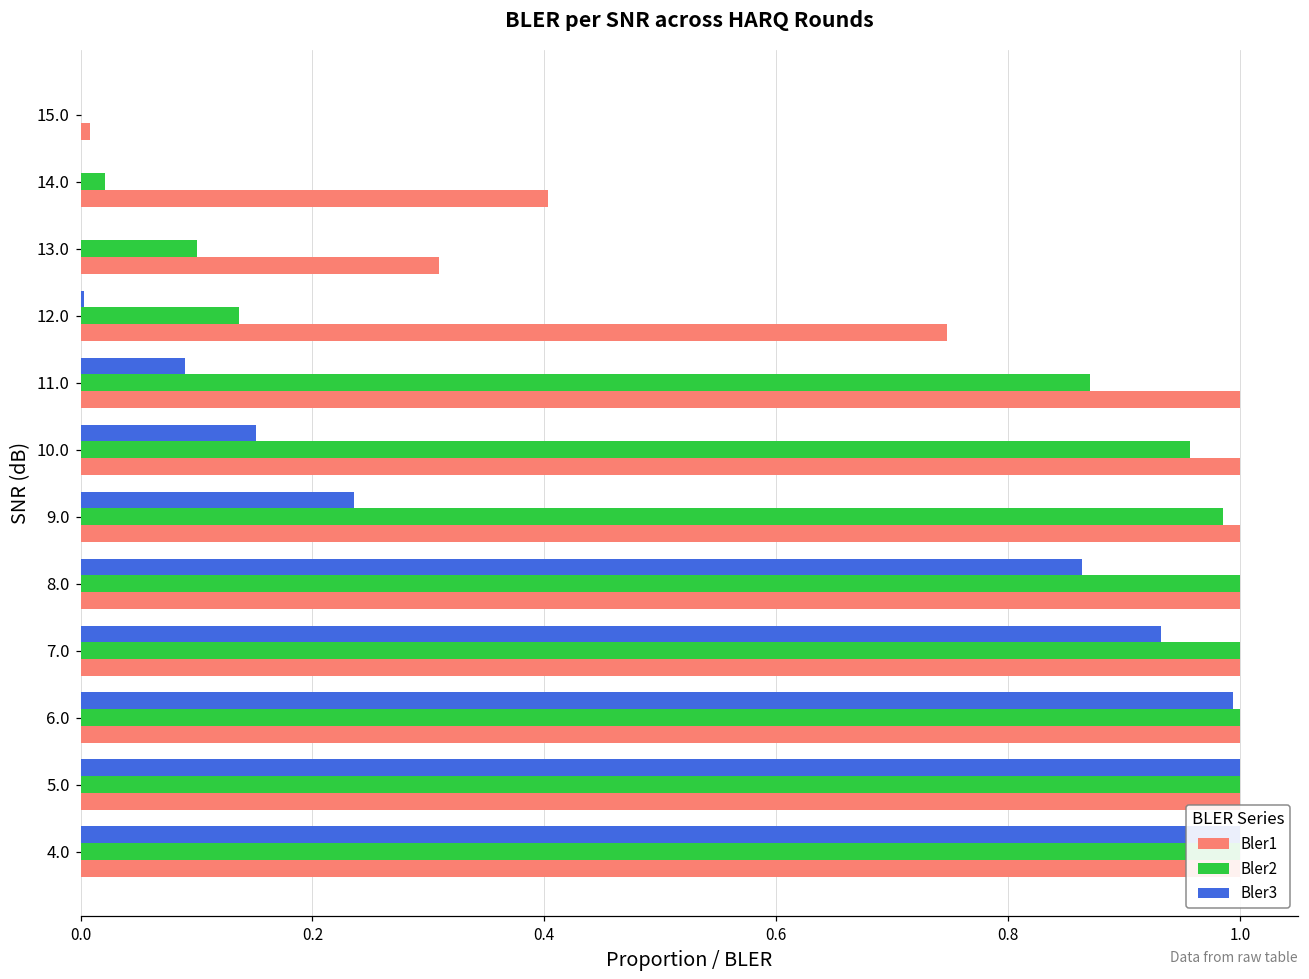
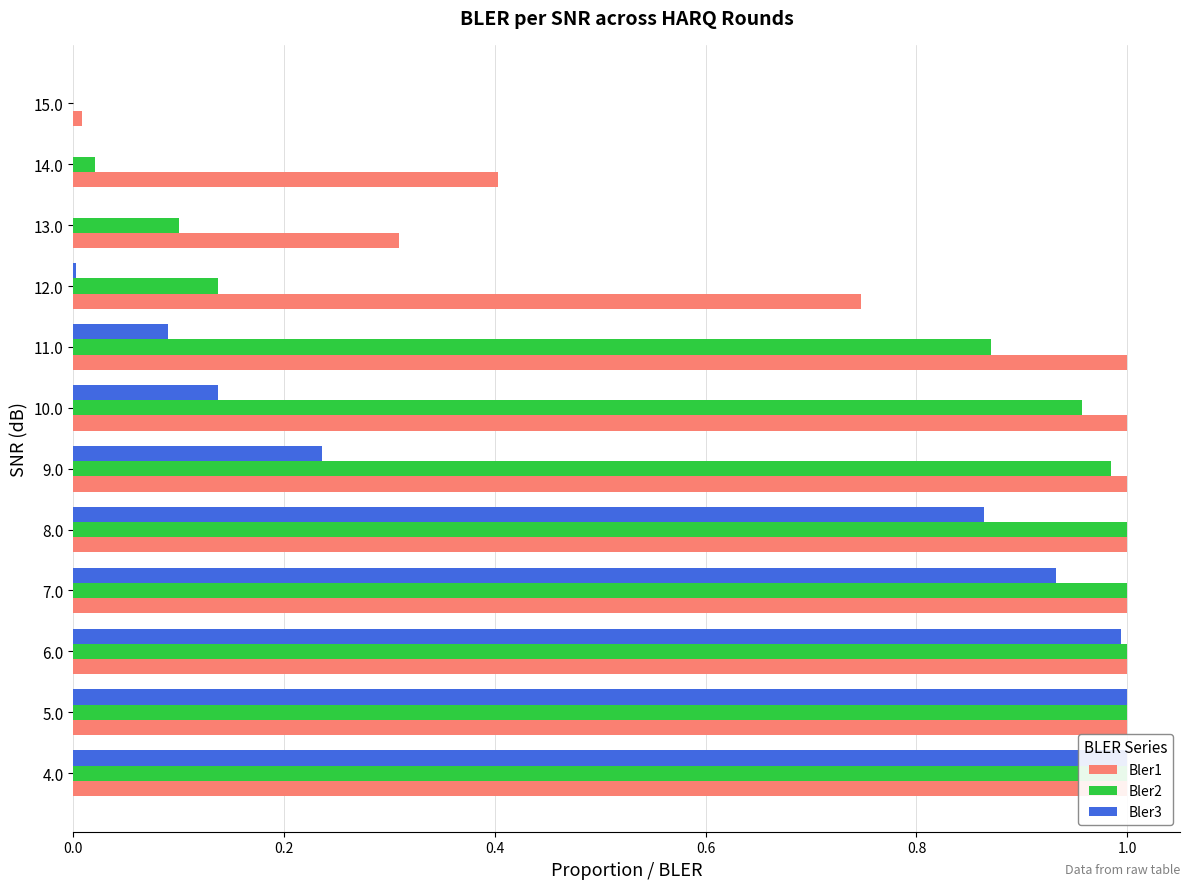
  {
    "Bler1": {
      "15.0": 0.008,
      "14.0": 0.403,
      "13.0": 0.309,
      "12.0": 0.747,
      "11.0": 1.000,
      "10.0": 1.000,
      "9.0": 1.000,
      "8.0": 1.000,
      "7.0": 1.000,
      "6.0": 1.000,
      "5.0": 1.000
    },
    "Bler2": {
      "15.0": 0.000,
      "14.0": 0.021,
      "13.0": 0.100,
      "12.0": 0.137,
      "11.0": 0.871,
      "10.0": 0.957,
      "9.0": 0.985,
      "8.0": 1.000,
      "7.0": 1.000,
      "6.0": 1.000,
      "5.0": 1.000
    },
    "Bler3": {
      "15.0": 0.000,
      "14.0": 0.000,
      "13.0": 0.000,
      "12.0": 0.003,
      "11.0": 0.090,
-     "10.0": 0.151,
+     "10.0": 0.137,
      "9.0": 0.236,
      "8.0": 0.864,
      "7.0": 0.932,
      "6.0": 0.994,
      "5.0": 1.000
    }
  }
